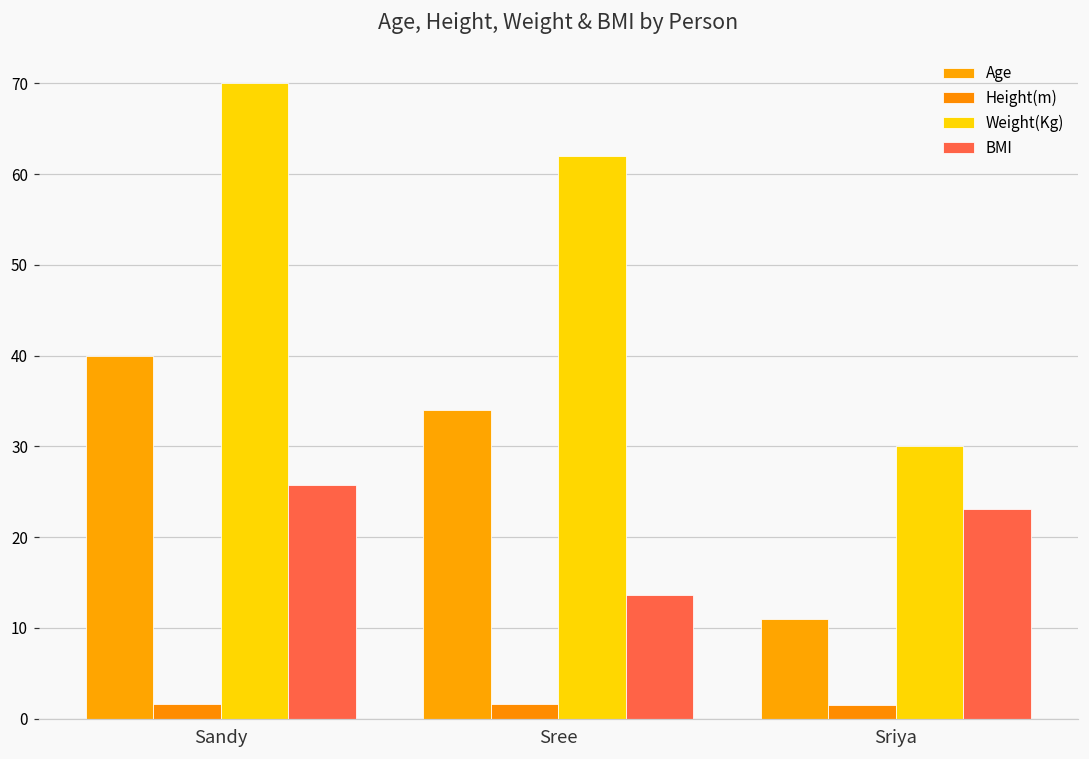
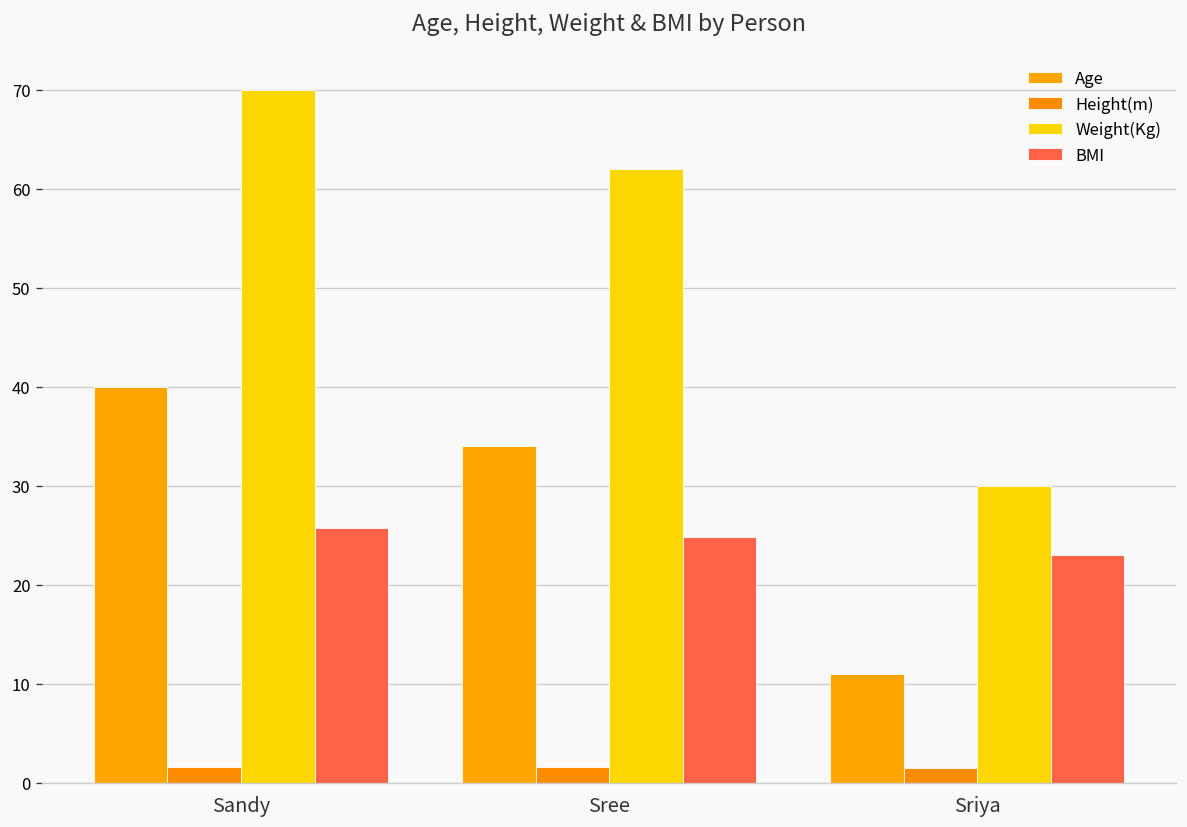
  {
    "BMI": {
      "Sandy": 26,
-     "Sree": 14,
+     "Sree": 25,
      "Sriya": 23
    }
  }
